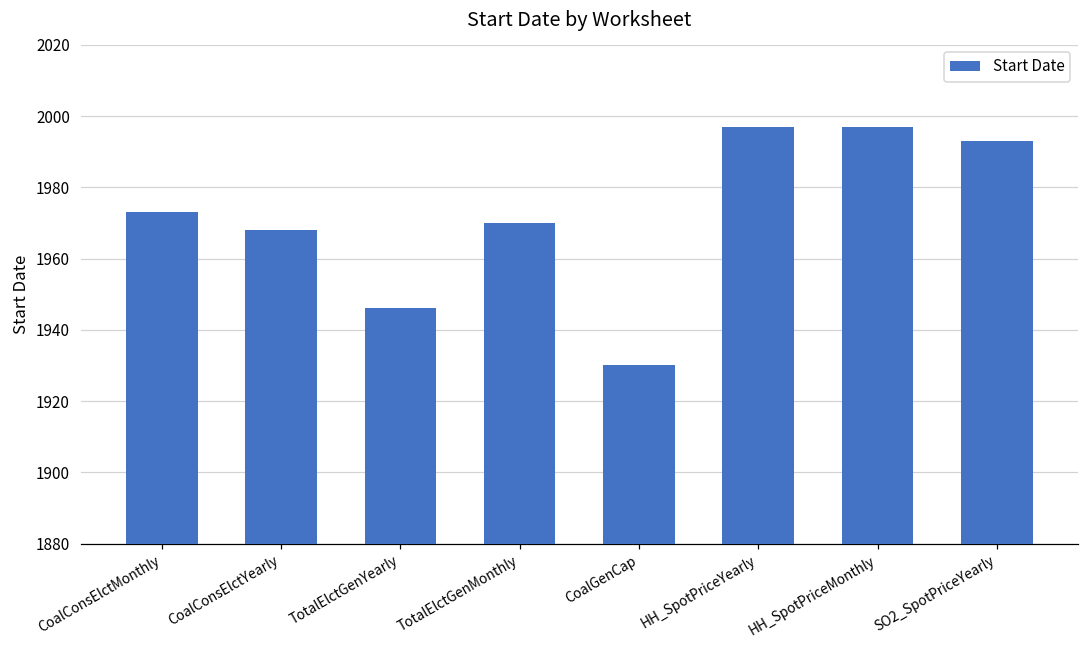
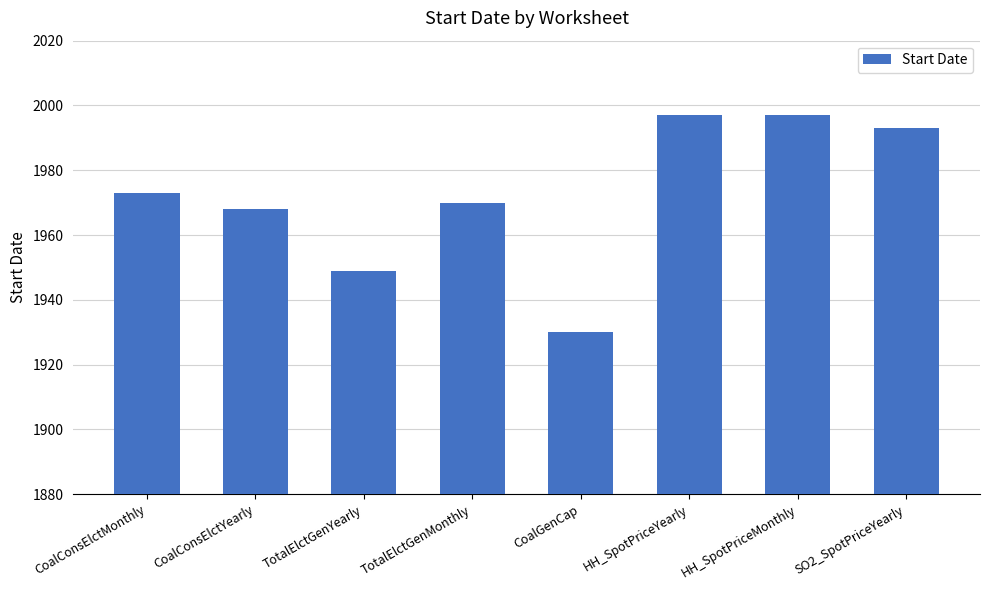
  {
    "CoalConsElctMonthly": 1973,
    "CoalConsElctYearly": 1968,
-   "TotalElctGenYearly": 1946,
+   "TotalElctGenYearly": 1949,
    "TotalElctGenMonthly": 1970,
    "CoalGenCap": 1930,
    "HH_SpotPriceYearly": 1997,
    "HH_SpotPriceMonthly": 1997,
    "SO2_SpotPriceYearly": 1993
  }
